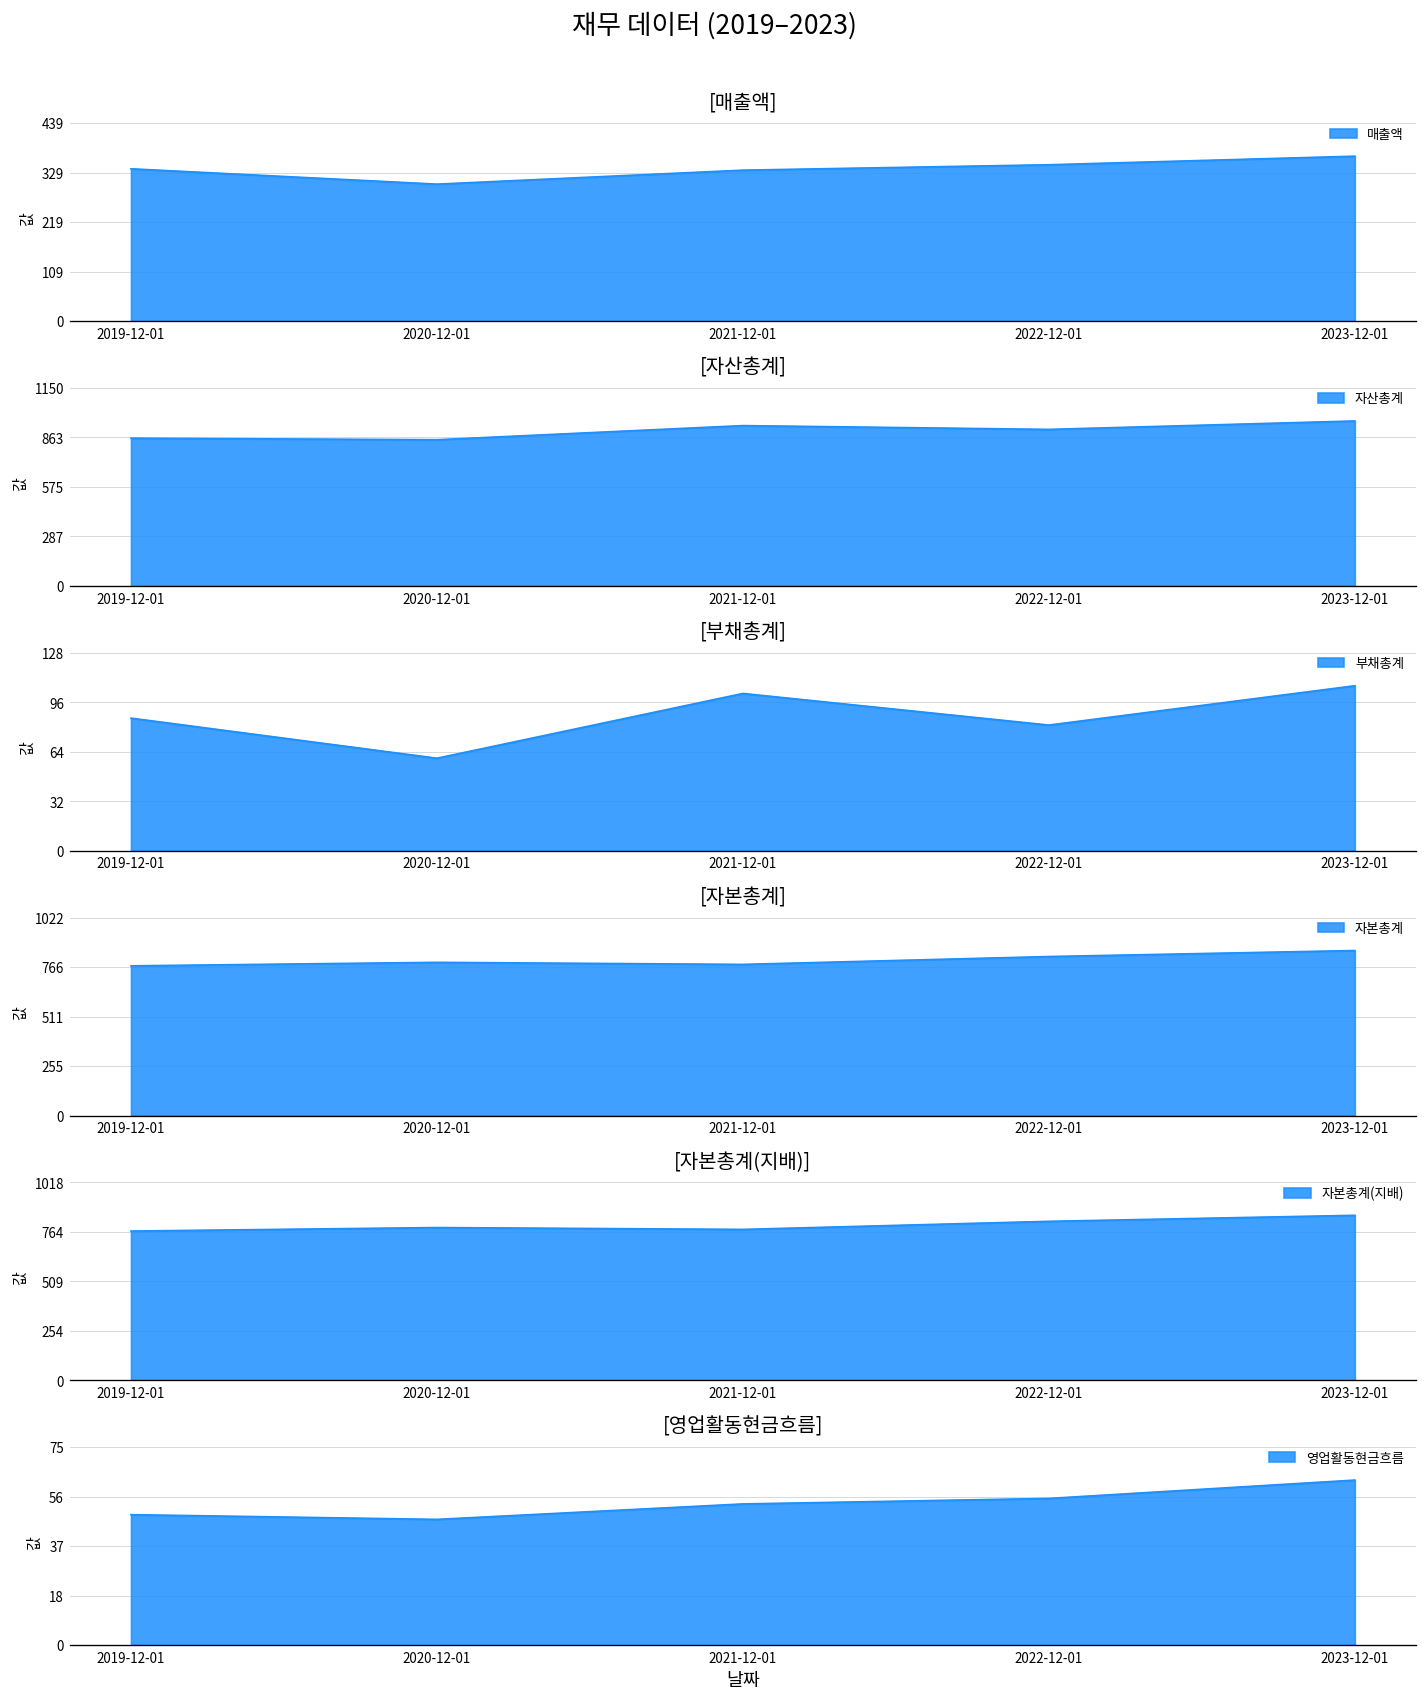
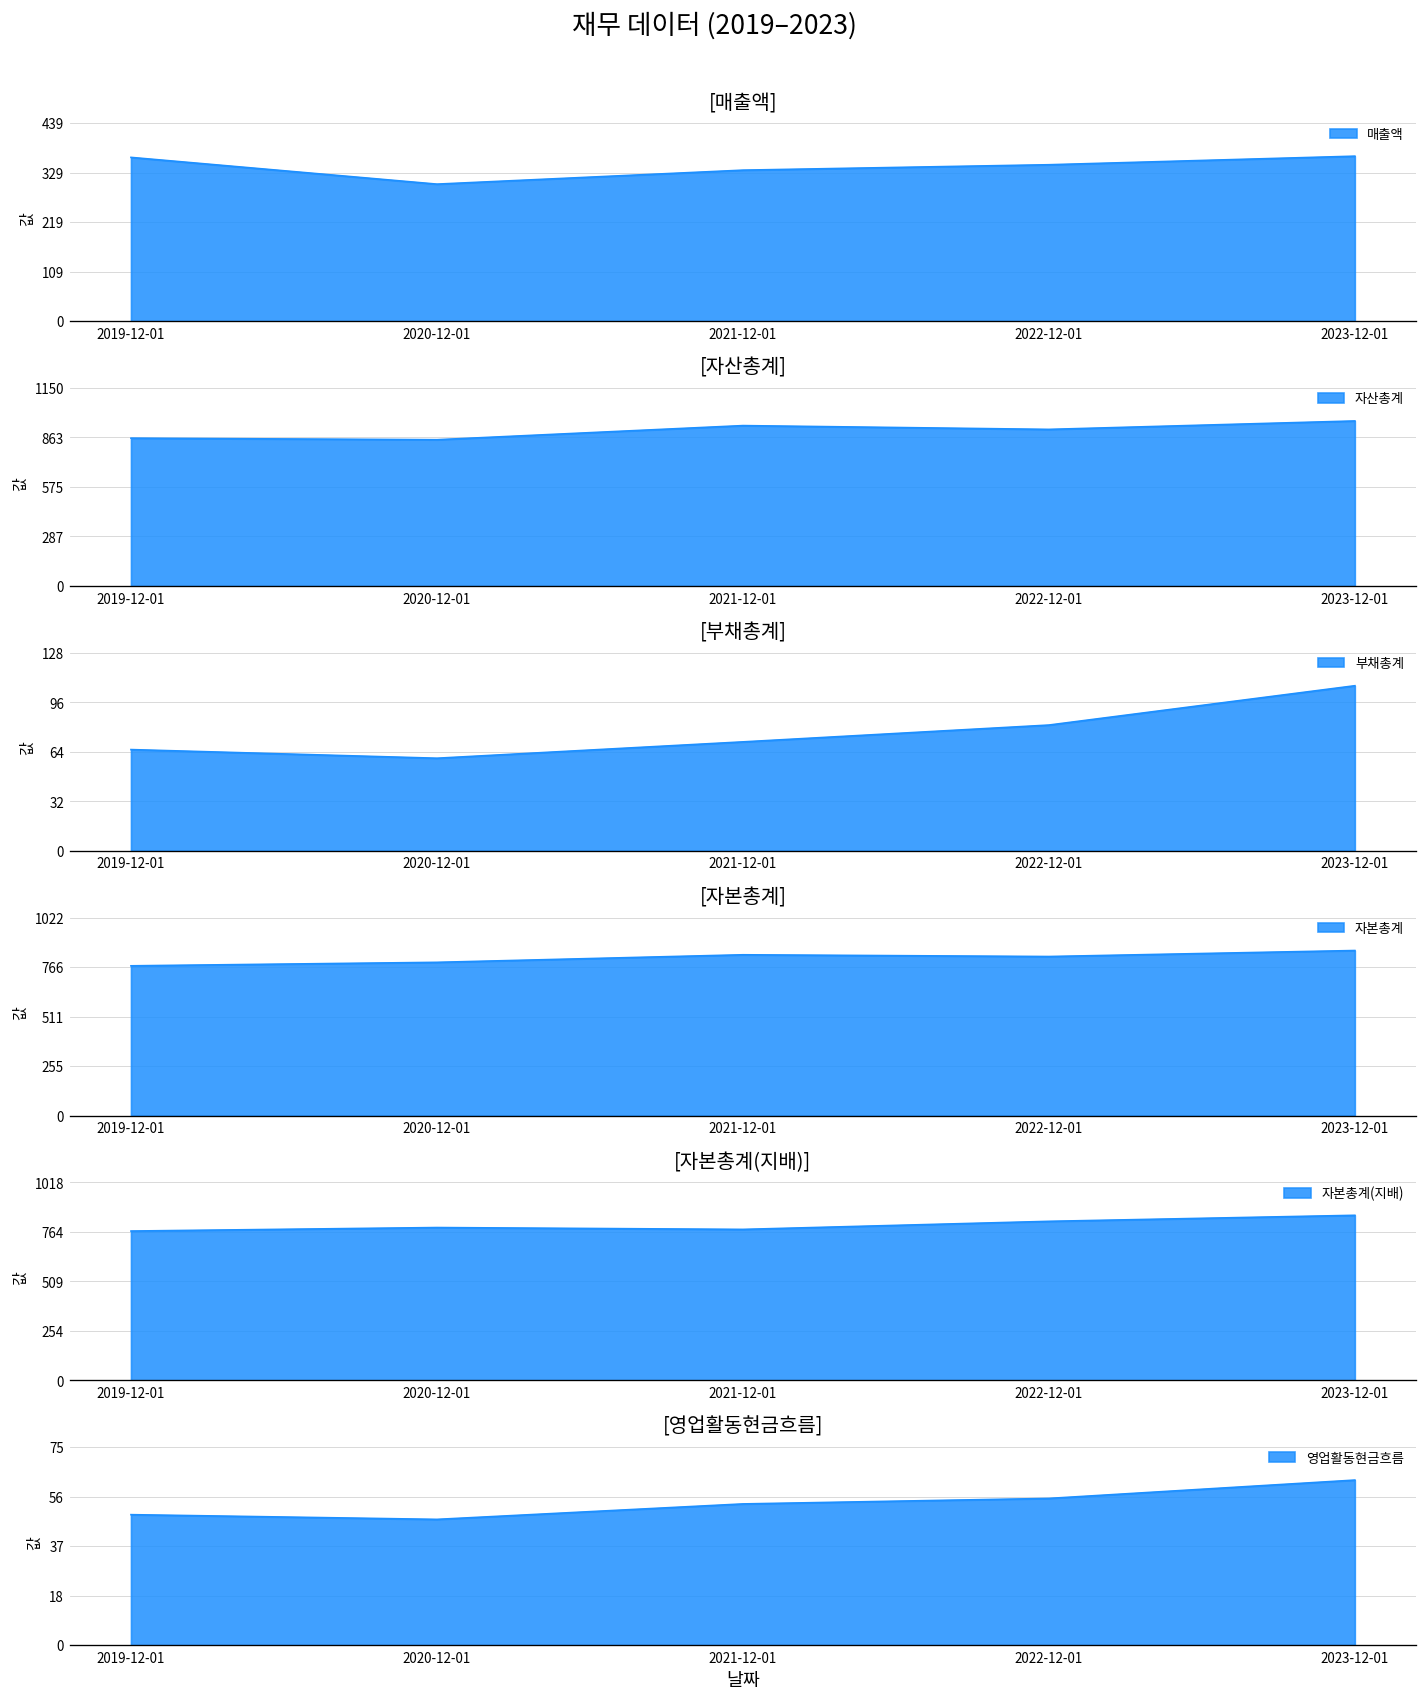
  {
    "[매출액]": {
-     "2019-12-01": 340,
+     "2019-12-01": 360,
      "2020-12-01": 300,
      "2021-12-01": 340,
      "2022-12-01": 350,
      "2023-12-01": 370
    },
    "[자산총계]": {
      "2019-12-01": 860,
      "2020-12-01": 850,
      "2021-12-01": 930,
      "2022-12-01": 910,
      "2023-12-01": 960
    },
    "[부채총계]": {
-     "2019-12-01": 86,
+     "2019-12-01": 66,
      "2020-12-01": 60,
-     "2021-12-01": 102,
+     "2021-12-01": 71,
      "2022-12-01": 82,
      "2023-12-01": 107
    },
    "[자본총계]": {
      "2019-12-01": 770,
      "2020-12-01": 790,
-     "2021-12-01": 780,
+     "2021-12-01": 830,
      "2022-12-01": 820,
      "2023-12-01": 850
    },
    "[자본총계(지배)]": {
      "2019-12-01": 770,
      "2020-12-01": 790,
      "2021-12-01": 780,
      "2022-12-01": 820,
      "2023-12-01": 850
    },
    "[영업활동현금흐름]": {
      "2019-12-01": 50,
      "2020-12-01": 48,
      "2021-12-01": 54,
      "2022-12-01": 56,
      "2023-12-01": 63
    }
  }
